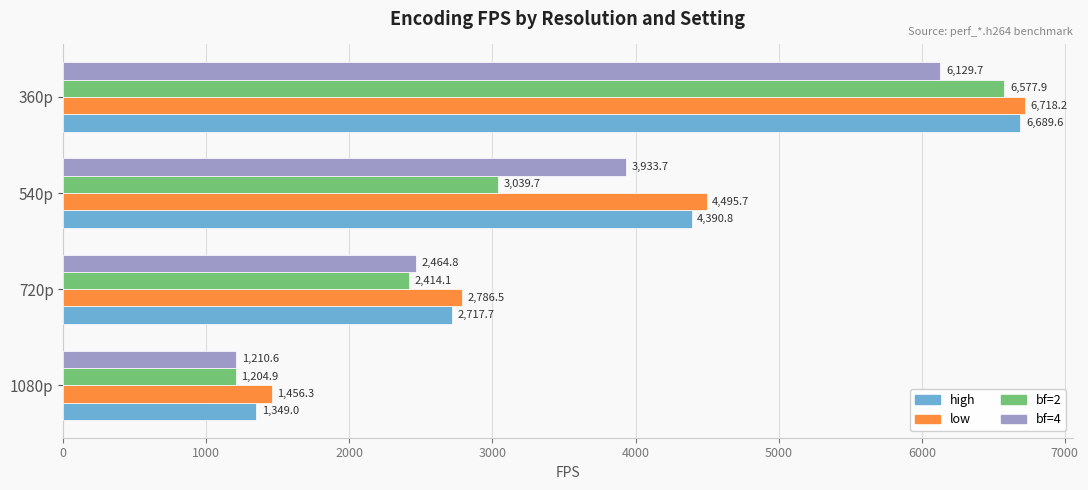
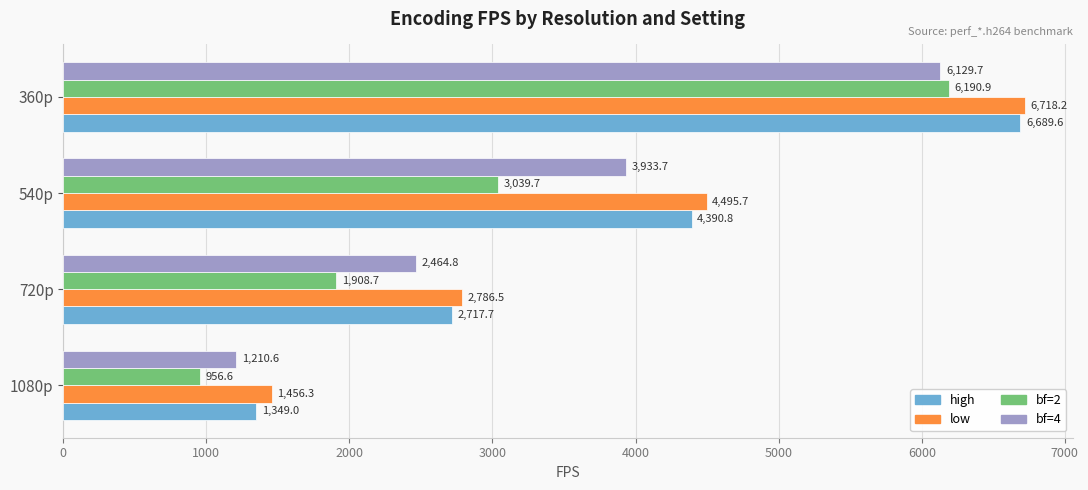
  {
    "low": {
      "360p": "6,718.2",
      "540p": "4,495.7",
      "720p": "2,786.5",
      "1080p": "1,456.3"
    },
    "bf=2": {
-     "360p": "6,577.9",
+     "360p": "6,190.9",
      "540p": "3,039.7",
-     "720p": "2,414.1",
-     "1080p": "1,204.9"
+     "720p": "1,908.7",
+     "1080p": "956.6"
    }
  }
